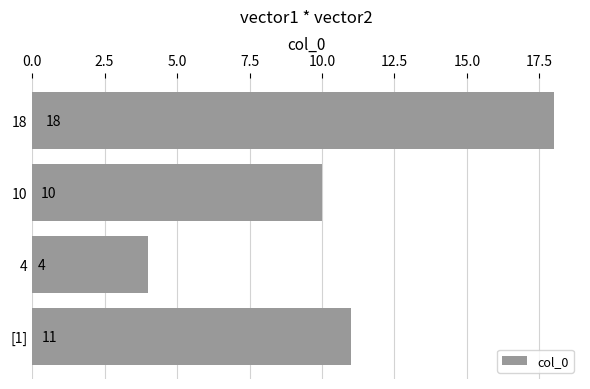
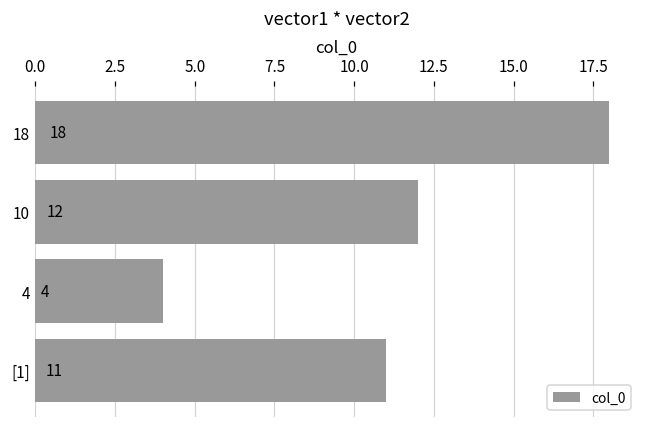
  {
    "18": 18,
-   "10": 10,
+   "10": 12,
    "4": 4,
    "[1]": 11
  }
